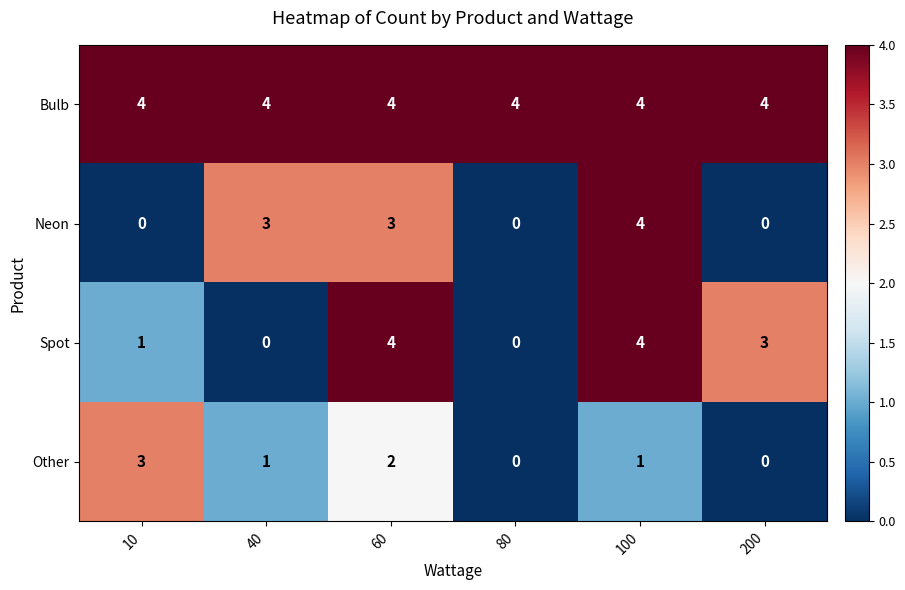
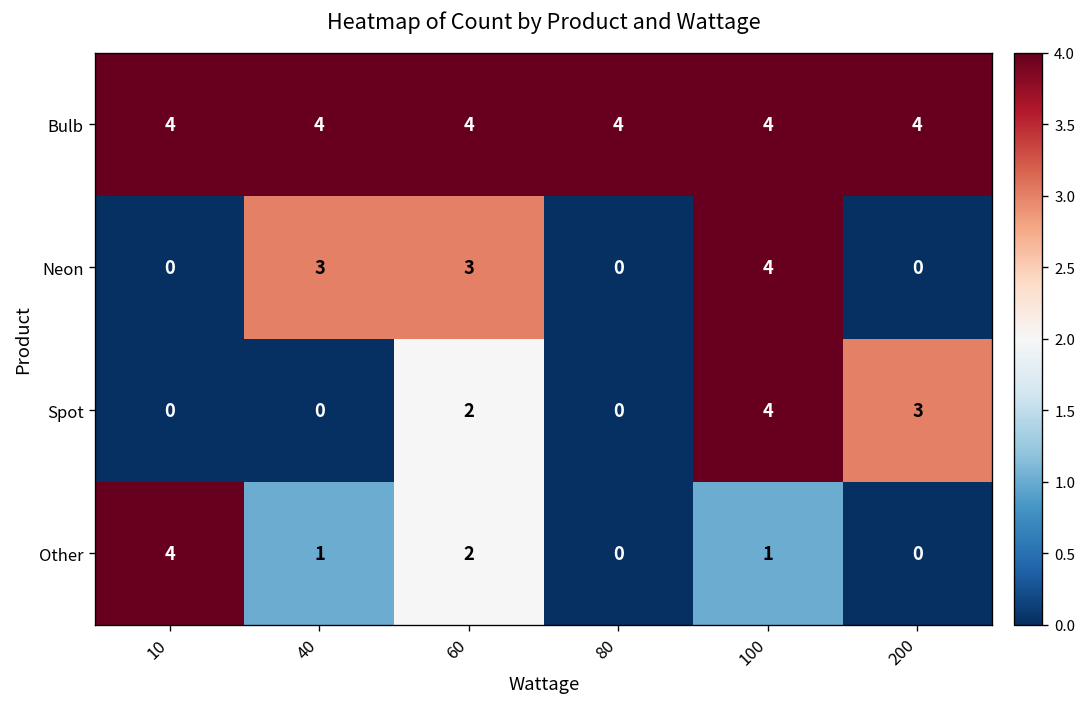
  {
    "Bulb": {
      "10": 4,
      "40": 4,
      "60": 4,
      "80": 4,
      "100": 4,
      "200": 4
    },
    "Neon": {
      "10": 0,
      "40": 3,
      "60": 3,
      "80": 0,
      "100": 4,
      "200": 0
    },
    "Spot": {
-     "10": 1,
+     "10": 0,
      "40": 0,
-     "60": 4,
+     "60": 2,
      "80": 0,
      "100": 4,
      "200": 3
    },
    "Other": {
-     "10": 3,
+     "10": 4,
      "40": 1,
      "60": 2,
      "80": 0,
      "100": 1,
      "200": 0
    }
  }
